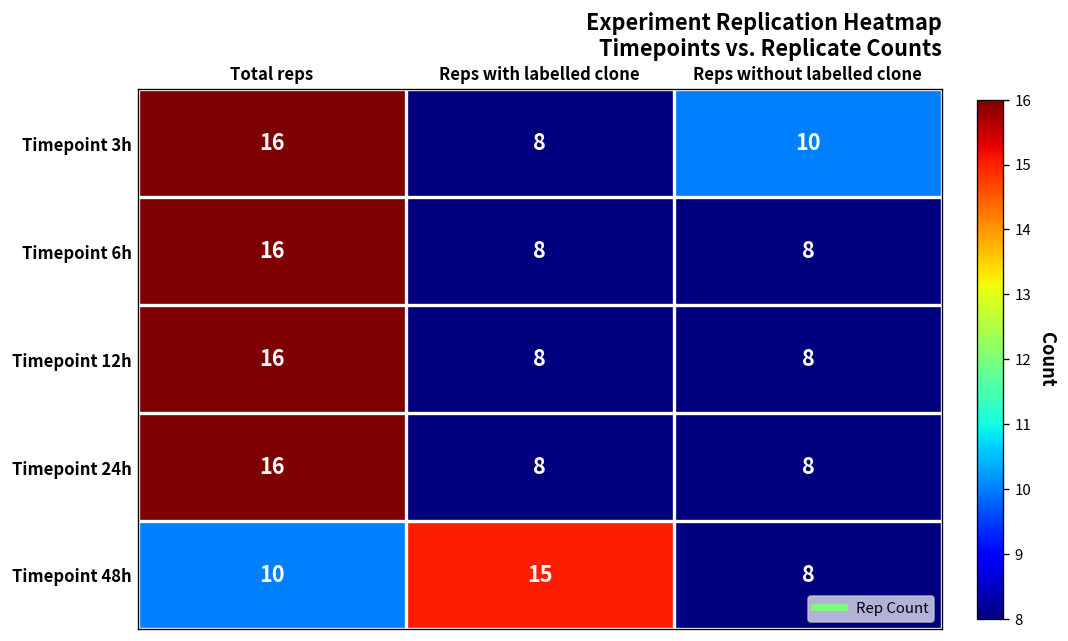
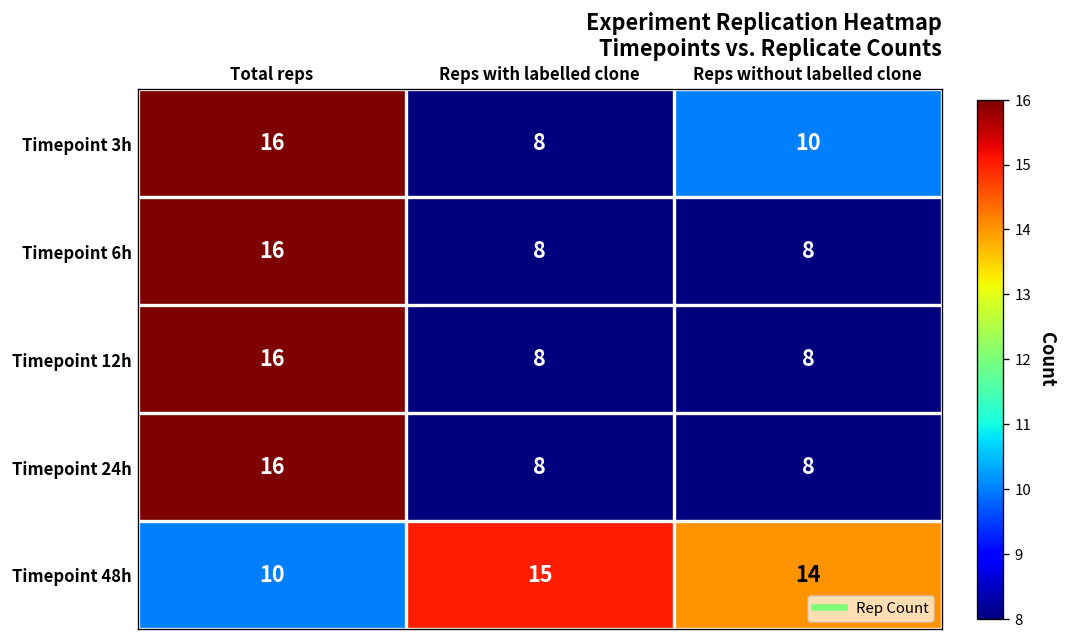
  {
    "Timepoint 3h": {
      "Total reps": 16,
      "Reps with labelled clone": 8,
      "Reps without labelled clone": 10
    },
    "Timepoint 6h": {
      "Total reps": 16,
      "Reps with labelled clone": 8,
      "Reps without labelled clone": 8
    },
    "Timepoint 12h": {
      "Total reps": 16,
      "Reps with labelled clone": 8,
      "Reps without labelled clone": 8
    },
    "Timepoint 24h": {
      "Total reps": 16,
      "Reps with labelled clone": 8,
      "Reps without labelled clone": 8
    },
    "Timepoint 48h": {
      "Total reps": 10,
      "Reps with labelled clone": 15,
-     "Reps without labelled clone": 8
+     "Reps without labelled clone": 14
    }
  }
